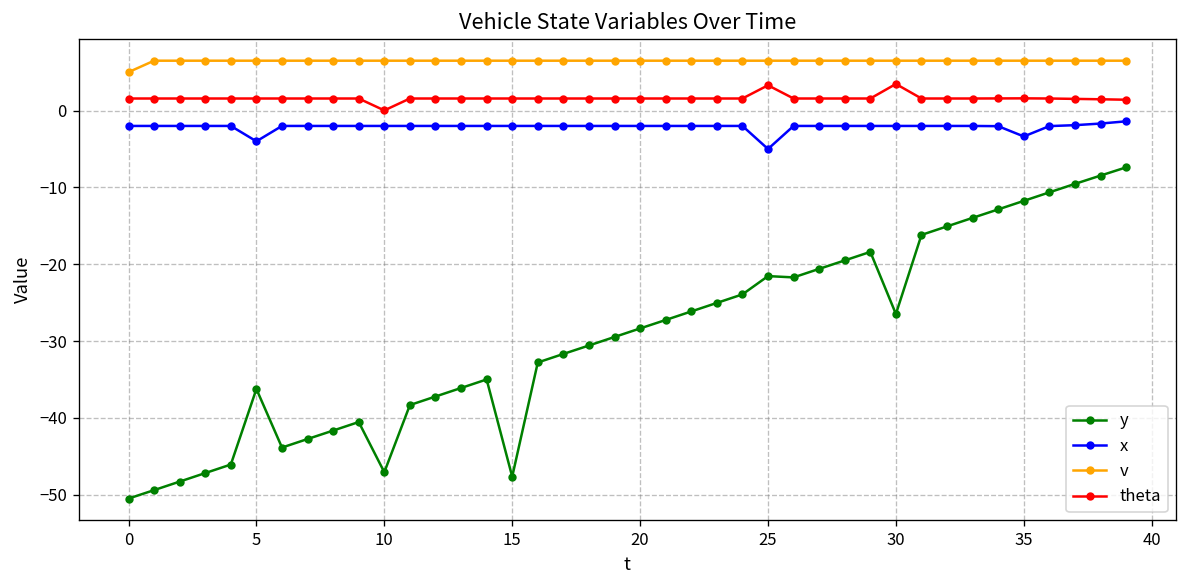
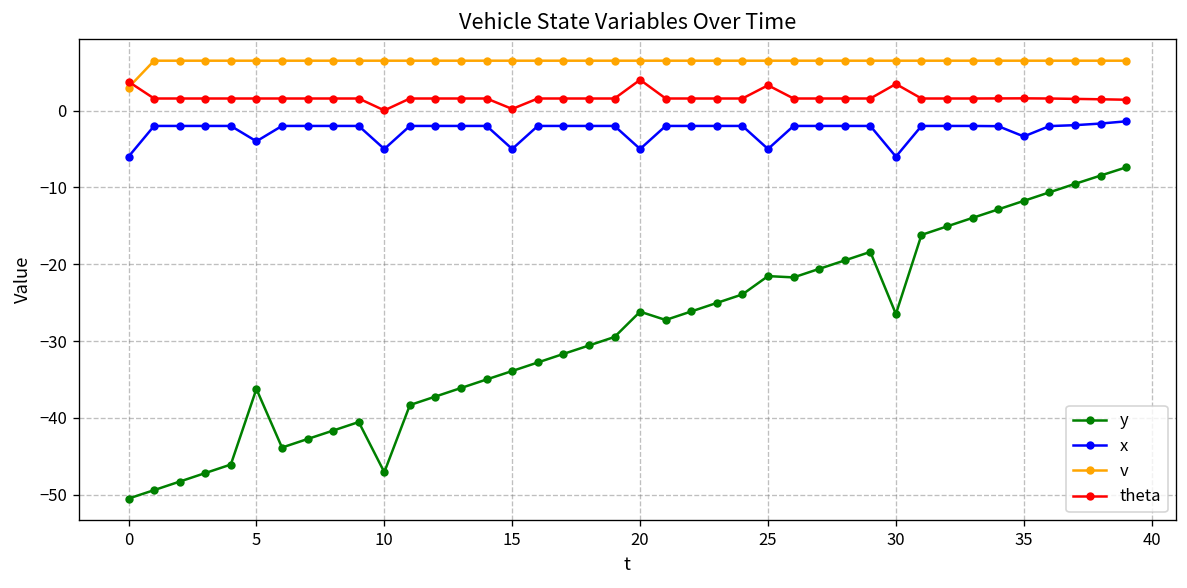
  {
    "y": {
      "0": -50,
      "5": -36,
      "10": -47,
-     "15": -48,
-     "20": -28,
+     "15": -34,
+     "20": -26,
      "25": -22,
      "30": -26,
      "35": -12
    },
    "x": {
-     "0": -2,
+     "0": -6,
      "5": -4,
-     "10": -2,
-     "15": -2,
-     "20": -2,
+     "10": -5,
+     "15": -5,
+     "20": -5,
      "25": -5,
-     "30": -2,
+     "30": -6,
      "35": -3
    },
    "v": {
-     "0": 5,
+     "0": 3,
      "5": 6,
      "10": 6,
      "15": 6,
      "20": 6,
      "25": 6,
      "30": 6,
      "35": 6
    },
    "theta": {
-     "0": 2,
+     "0": 4,
      "5": 2,
      "10": 0,
-     "15": 2,
-     "20": 2,
+     "15": 0,
+     "20": 4,
      "25": 3,
      "30": 3,
      "35": 2
    }
  }
